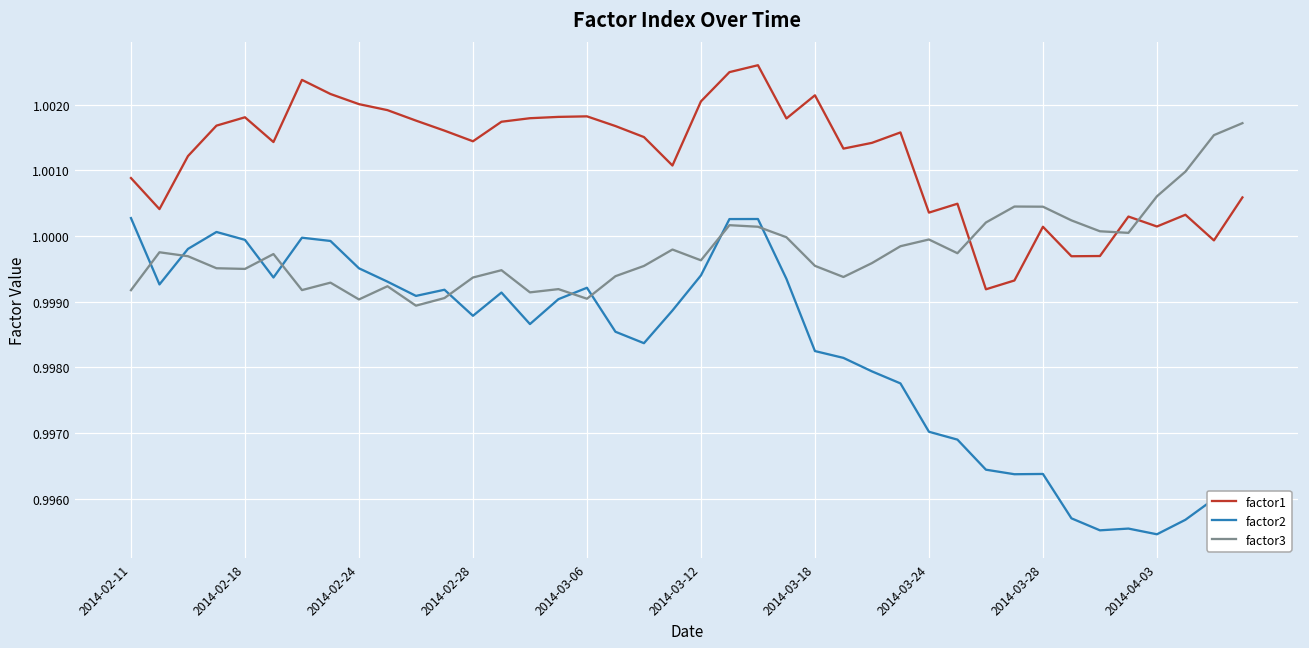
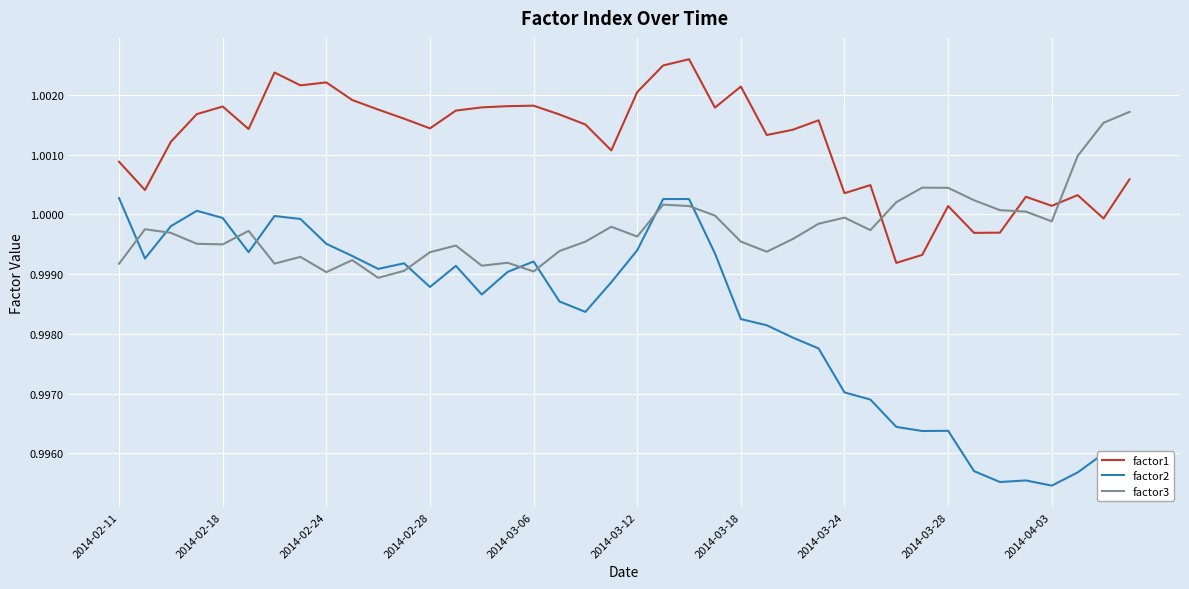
  {
    "factor1": {
      "2014-02-11": 1.0009,
      "2014-02-18": 1.0018,
-     "2014-02-24": 1.0020,
+     "2014-02-24": 1.0022,
      "2014-02-28": 1.0014,
      "2014-03-06": 1.0018,
      "2014-03-12": 1.0020,
      "2014-03-18": 1.0021,
      "2014-03-24": 1.0004,
      "2014-03-28": 1.0001,
      "2014-04-03": 1.0001
    },
    "factor2": {
      "2014-02-11": 1.0003,
      "2014-02-18": 0.9999,
      "2014-02-24": 0.9995,
      "2014-02-28": 0.9988,
      "2014-03-06": 0.9992,
      "2014-03-12": 0.9994,
      "2014-03-18": 0.9982,
      "2014-03-24": 0.9970,
      "2014-03-28": 0.9964,
      "2014-04-03": 0.9955
    },
    "factor3": {
      "2014-02-11": 0.9992,
      "2014-02-18": 0.9995,
      "2014-02-24": 0.9990,
      "2014-02-28": 0.9994,
      "2014-03-06": 0.9990,
      "2014-03-12": 0.9996,
      "2014-03-18": 0.9995,
      "2014-03-24": 0.9999,
      "2014-03-28": 1.0004,
-     "2014-04-03": 1.0006
+     "2014-04-03": 0.9999
    }
  }
